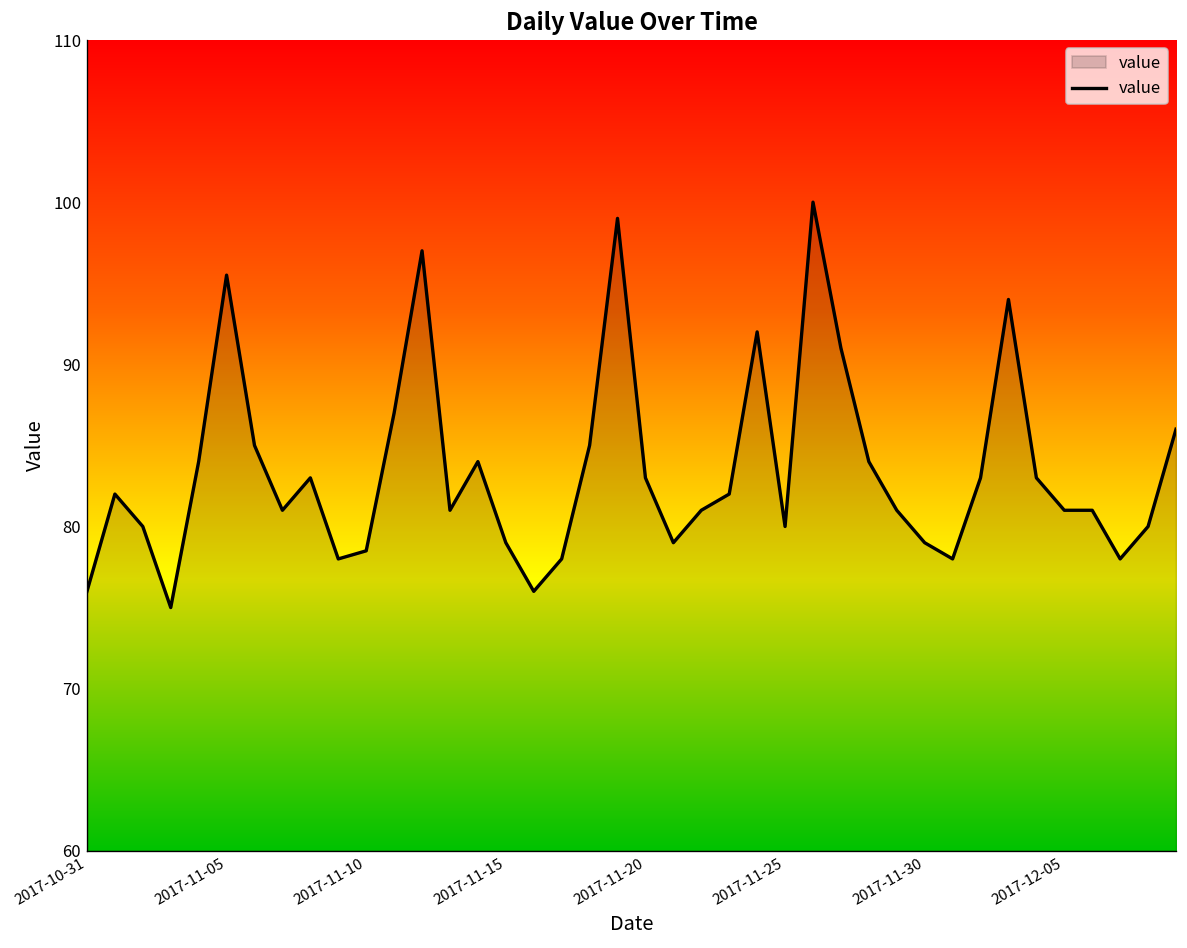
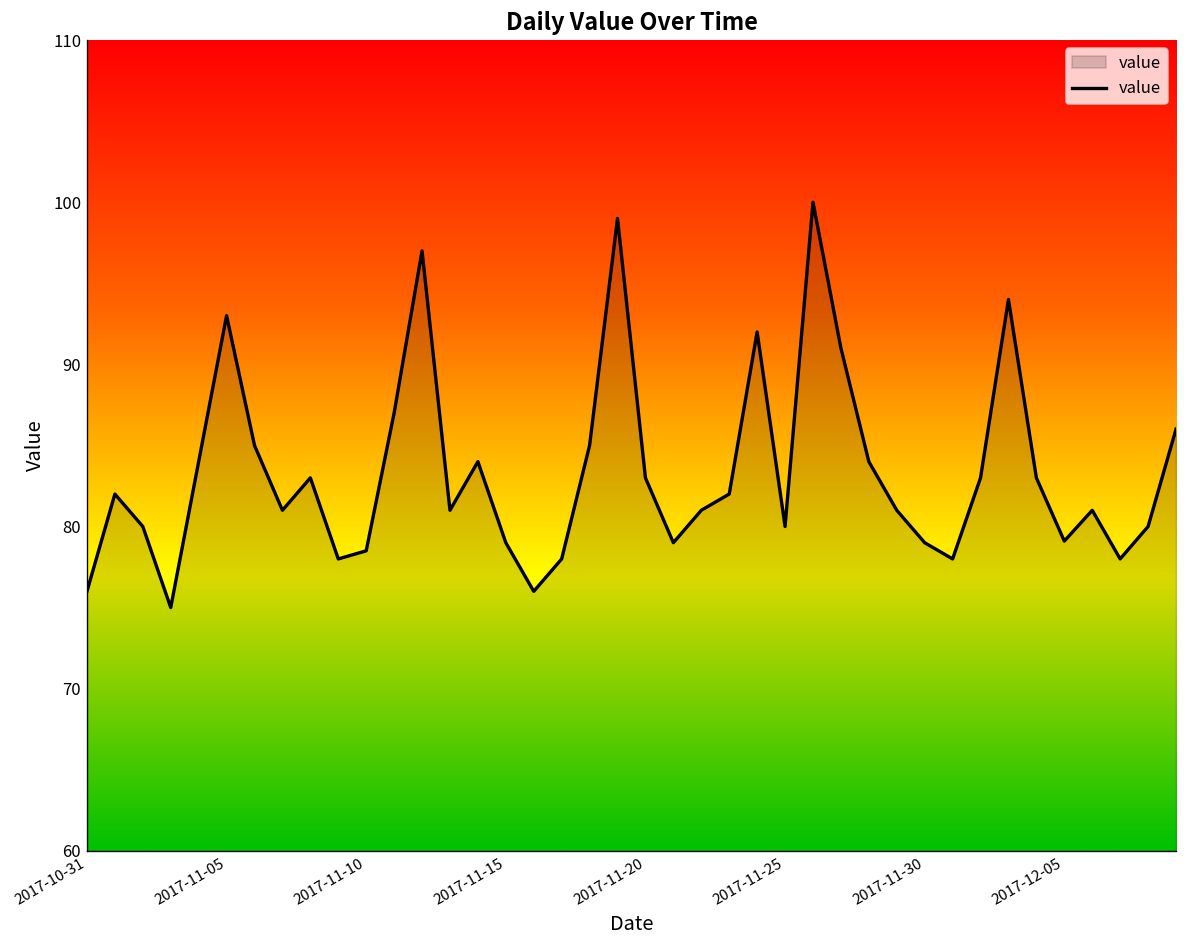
  {
    "2017-10-31": 76.0,
-   "2017-11-05": 95.5,
+   "2017-11-05": 93.0,
    "2017-11-10": 78.5,
    "2017-11-15": 79.0,
    "2017-11-20": 83.0,
    "2017-11-25": 80.0,
    "2017-11-30": 79.0,
-   "2017-12-05": 81.0
+   "2017-12-05": 79.1
  }
